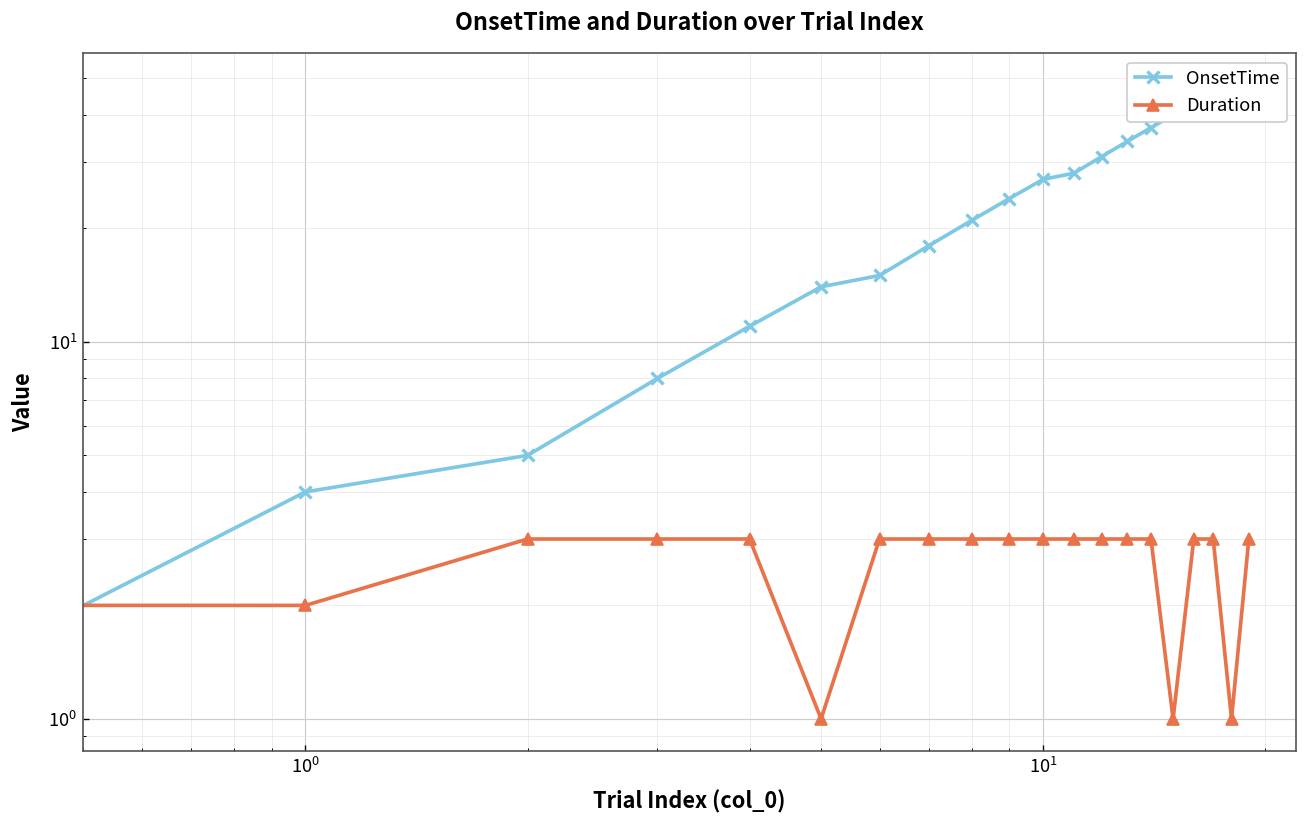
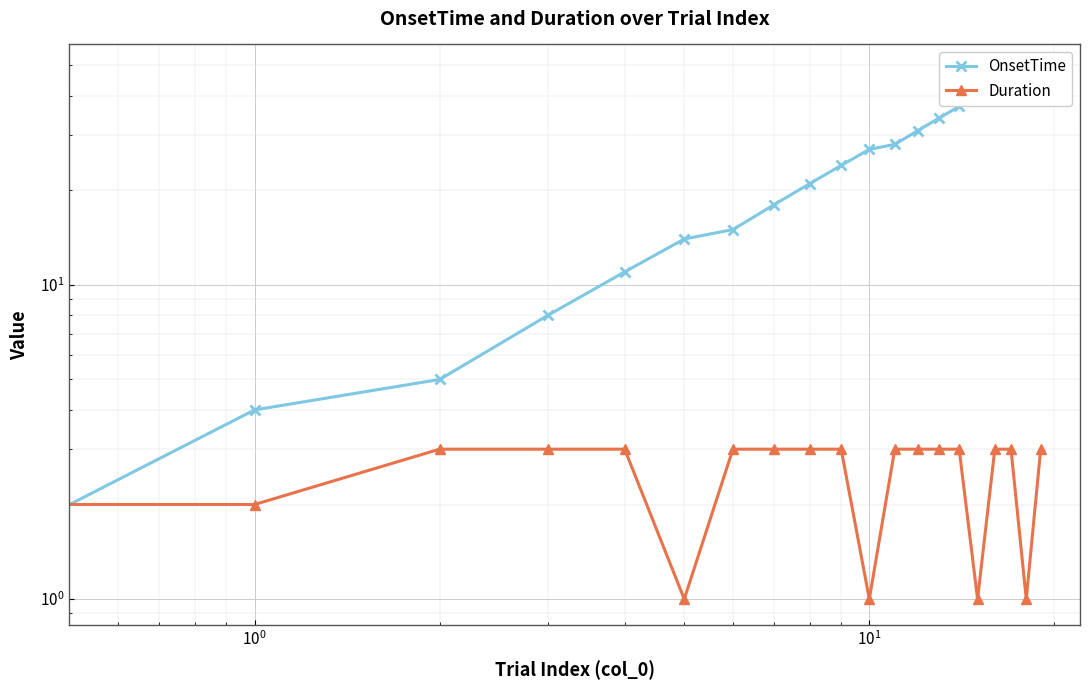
  {
    "OnsetTime": {
      "10^0": 4,
      "10^1": 27
    },
    "Duration": {
      "10^0": 2,
-     "10^1": 3
+     "10^1": 1
    }
  }
